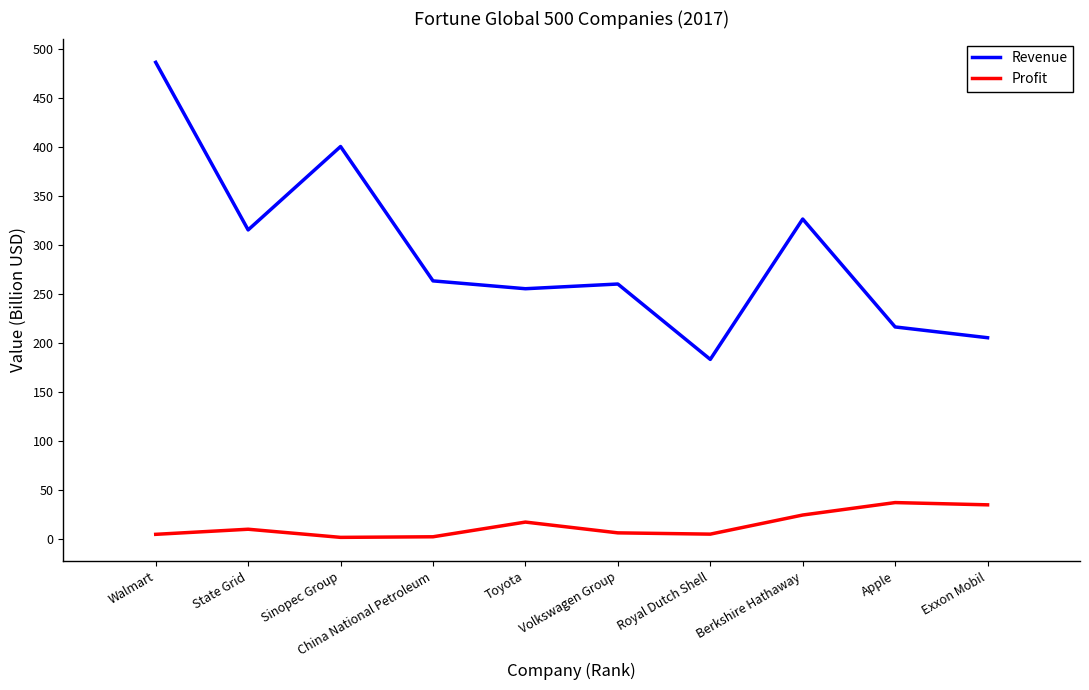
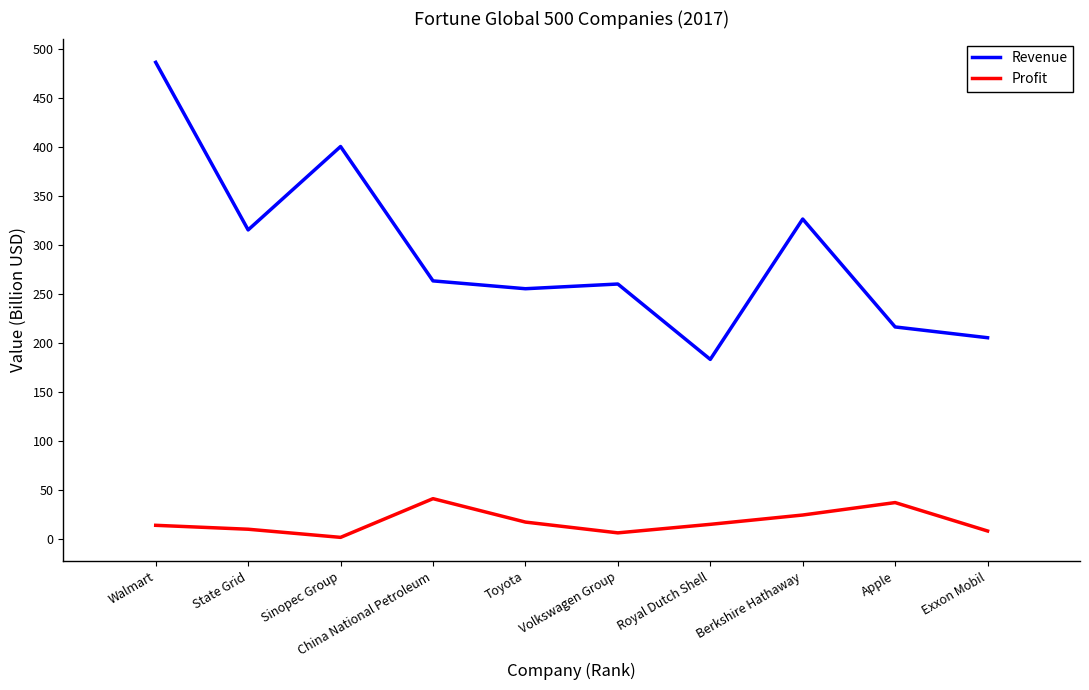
  {
    "Revenue": {
      "Walmart": 490,
      "State Grid": 320,
      "Sinopec Group": 400,
      "China National Petroleum": 260,
      "Toyota": 260,
      "Volkswagen Group": 260,
      "Royal Dutch Shell": 180,
      "Berkshire Hathaway": 330,
      "Apple": 220,
      "Exxon Mobil": 210
    },
    "Profit": {
-     "Walmart": 0,
+     "Walmart": 10,
      "State Grid": 10,
      "Sinopec Group": 0,
-     "China National Petroleum": 0,
+     "China National Petroleum": 40,
      "Toyota": 20,
      "Volkswagen Group": 10,
-     "Royal Dutch Shell": 0,
+     "Royal Dutch Shell": 10,
      "Berkshire Hathaway": 20,
      "Apple": 40,
-     "Exxon Mobil": 30
+     "Exxon Mobil": 10
    }
  }
